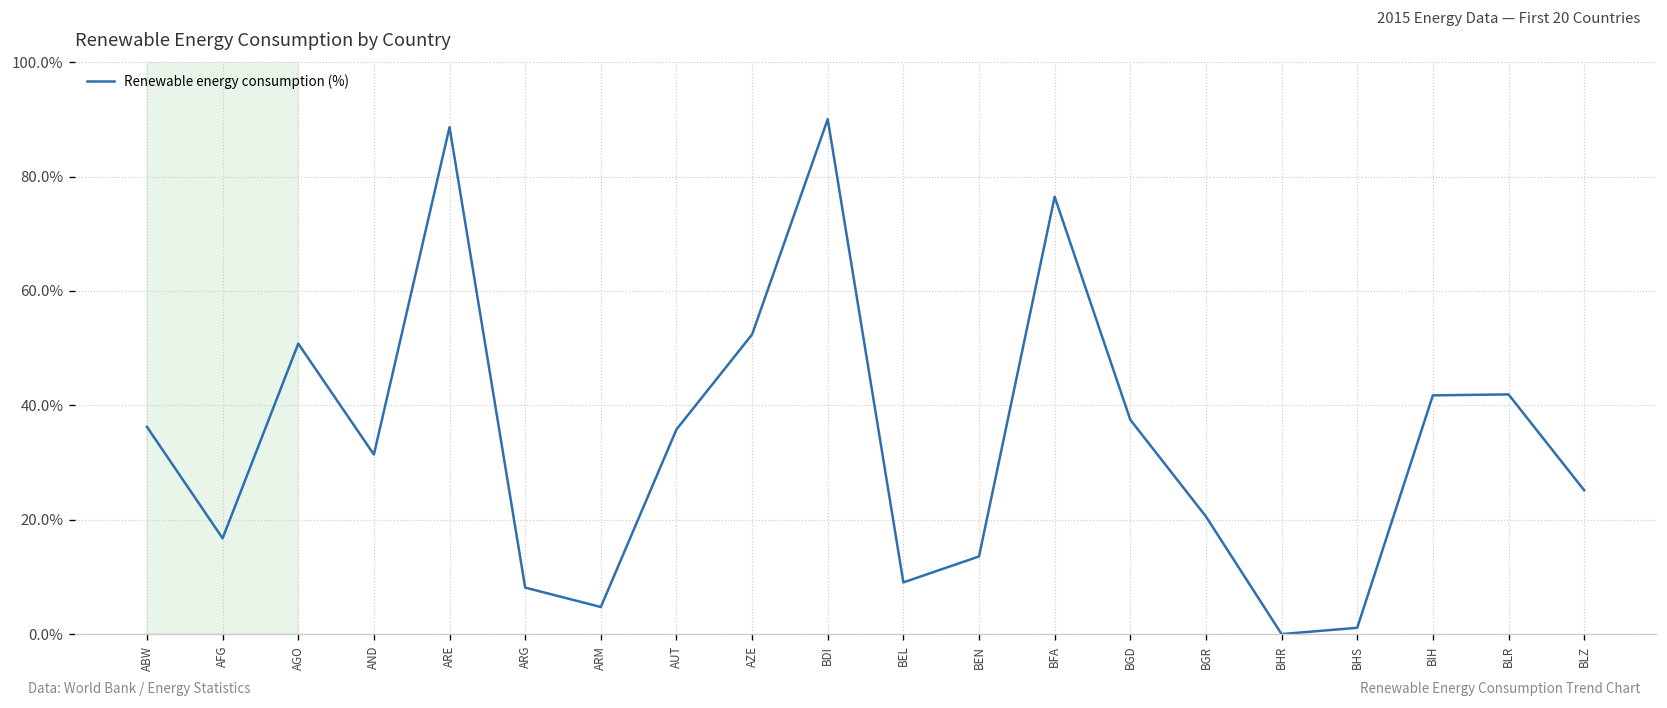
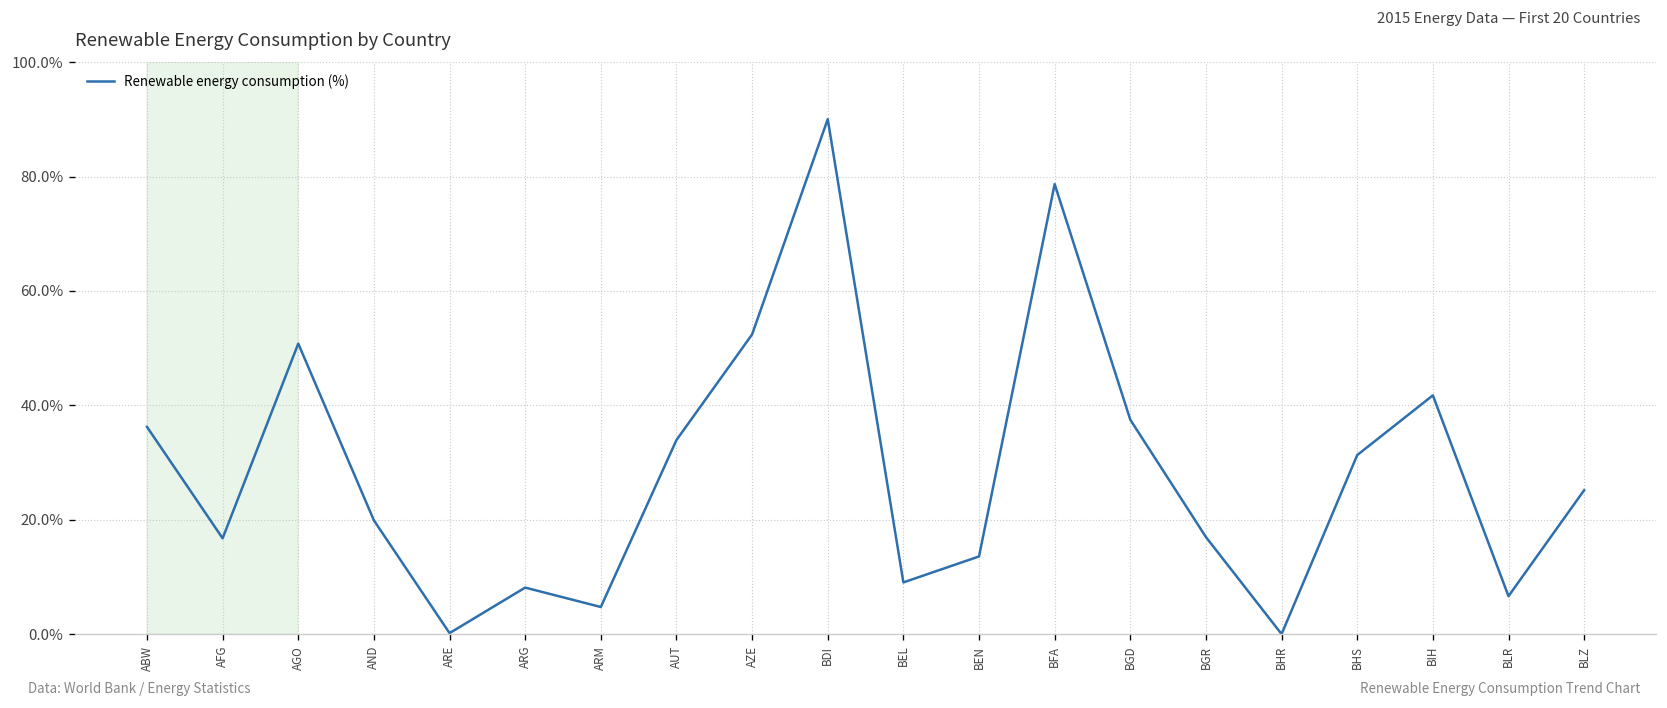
  {
    "ABW": "36%",
    "AFG": "17%",
    "AGO": "51%",
-   "AND": "31%",
-   "ARE": "89%",
+   "AND": "20%",
+   "ARE": "0%",
    "ARG": "8%",
    "ARM": "5%",
-   "AUT": "36%",
+   "AUT": "34%",
    "AZE": "52%",
    "BDI": "90%",
    "BEL": "9%",
    "BEN": "14%",
-   "BFA": "76%",
+   "BFA": "79%",
    "BGD": "37%",
-   "BGR": "21%",
+   "BGR": "17%",
    "BHR": "0%",
-   "BHS": "1%",
+   "BHS": "31%",
    "BIH": "42%",
-   "BLR": "42%",
+   "BLR": "7%",
    "BLZ": "25%"
  }
